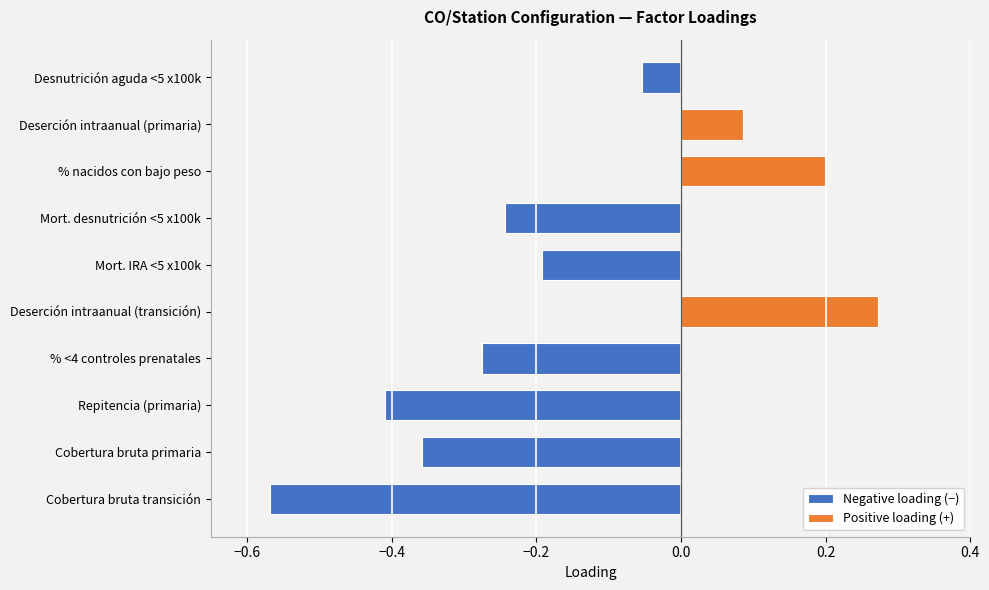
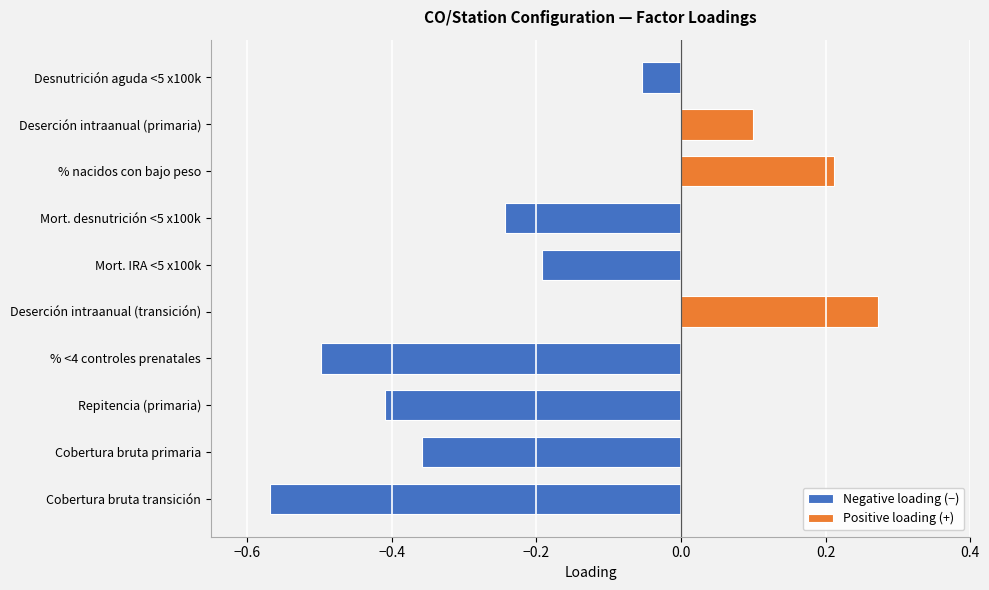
  {
    "Desnutrición aguda <5 x100k": -0.05,
-   "Deserción intraanual (primaria)": 0.09,
-   "% nacidos con bajo peso": 0.20,
+   "Deserción intraanual (primaria)": 0.10,
+   "% nacidos con bajo peso": 0.21,
    "Mort. desnutrición <5 x100k": -0.24,
    "Mort. IRA <5 x100k": -0.19,
    "Deserción intraanual (transición)": 0.27,
-   "% <4 controles prenatales": -0.28,
+   "% <4 controles prenatales": -0.50,
    "Repitencia (primaria)": -0.41,
    "Cobertura bruta primaria": -0.36,
    "Cobertura bruta transición": -0.57
  }
